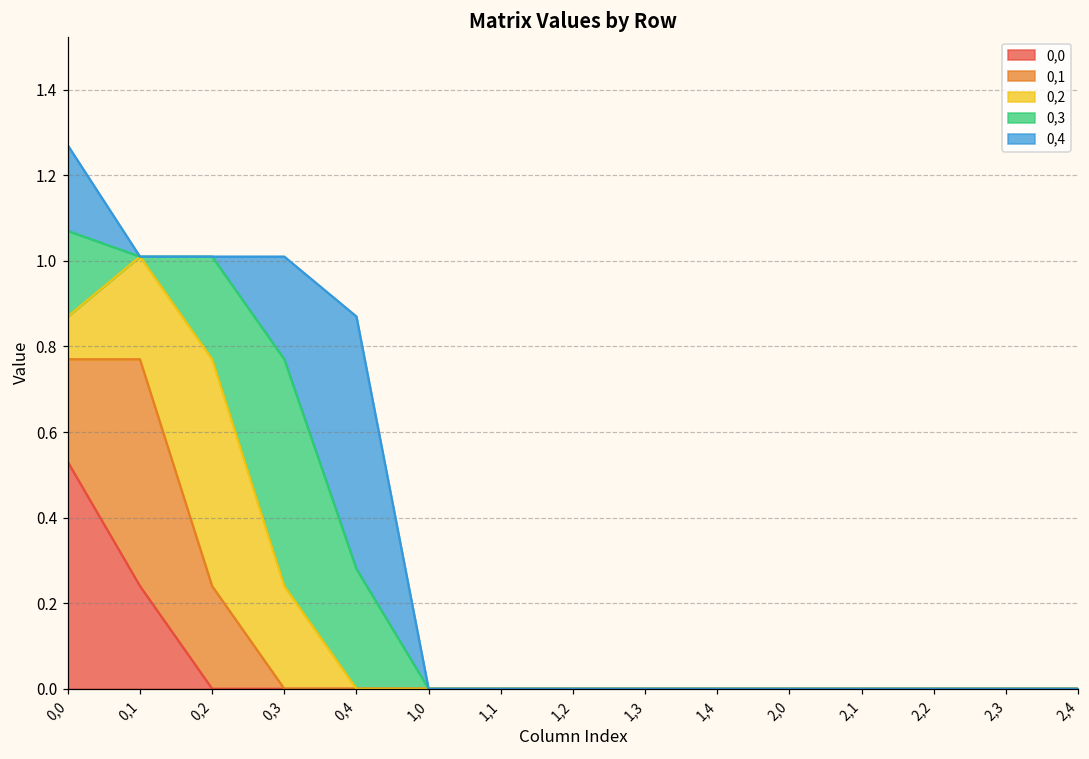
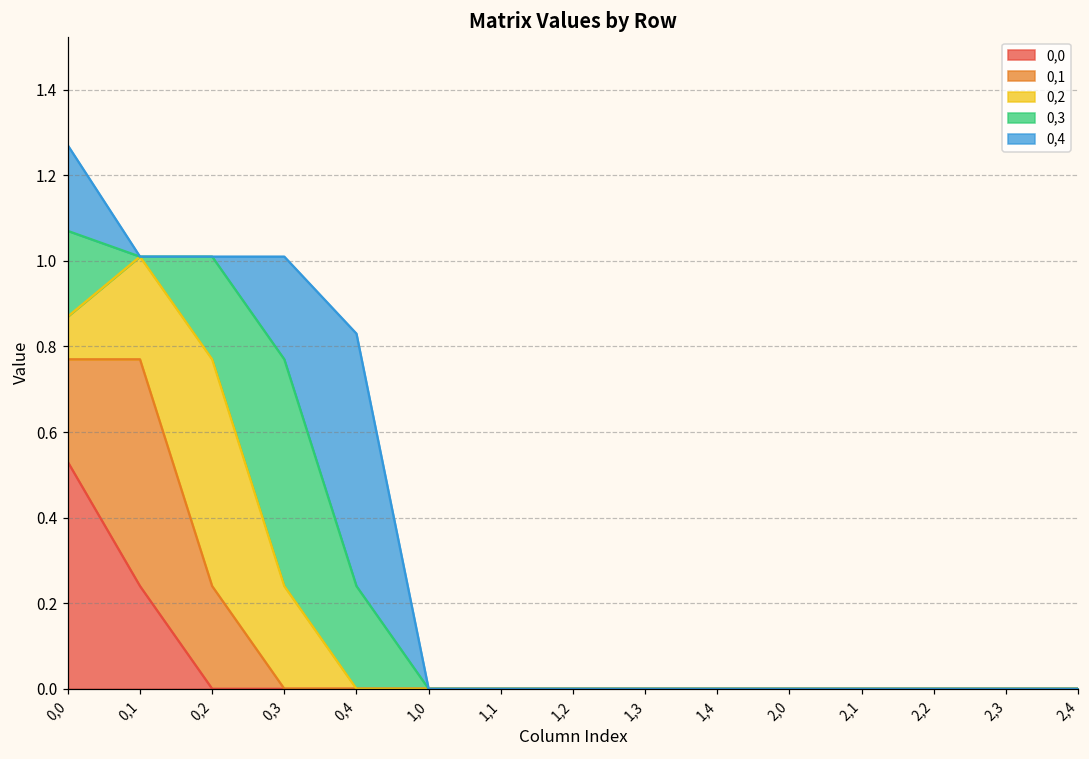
  {
    "0,2": {
      "0,0": 0.10,
      "0,2": 0.53,
      "0,3": 0.24
    },
    "0,3": {
      "0,0": 0.20,
      "0,3": 0.53,
-     "0,4": 0.28
+     "0,4": 0.24
    },
    "0,4": {
      "0,0": 0.20,
      "0,3": 0.24,
      "0,4": 0.59
    }
  }
